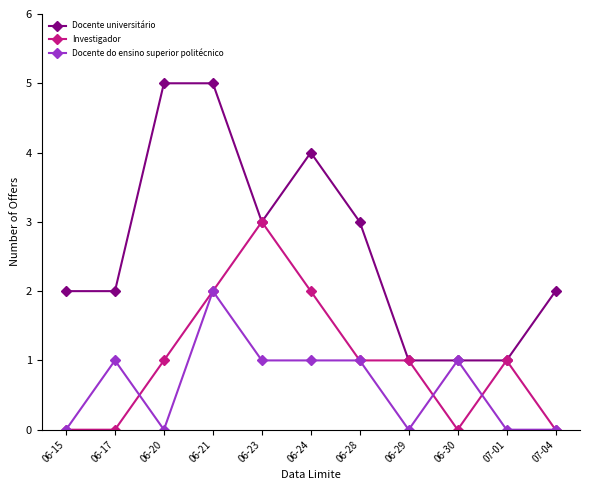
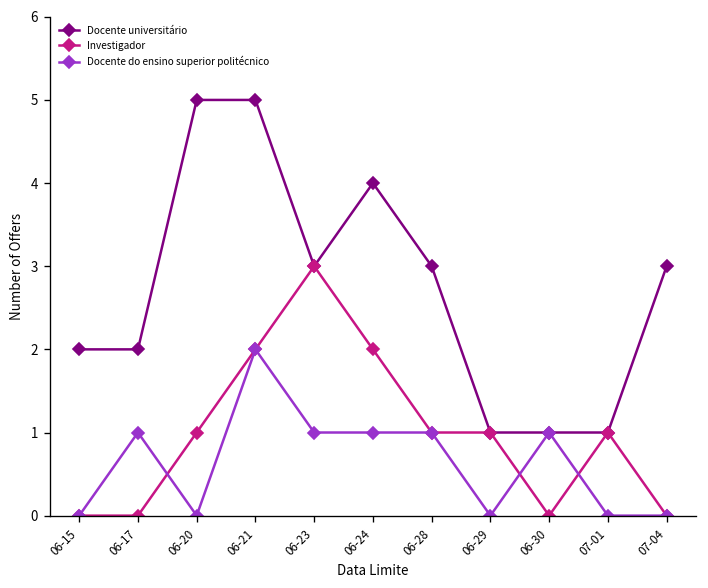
  {
    "Docente universitário": {
      "06-15": 2,
      "06-17": 2,
      "06-20": 5,
      "06-21": 5,
      "06-24": 4,
      "06-28": 3,
-     "07-04": 2
+     "07-04": 3
    },
    "Investigador": {
      "06-17": 0,
      "06-20": 1,
      "06-24": 2,
      "06-30": 0
    },
    "Docente do ensino superior politécnico": {
      "06-17": 1,
      "06-20": 0,
      "06-23": 1,
      "06-24": 1,
      "06-29": 0,
      "07-01": 0
    }
  }
